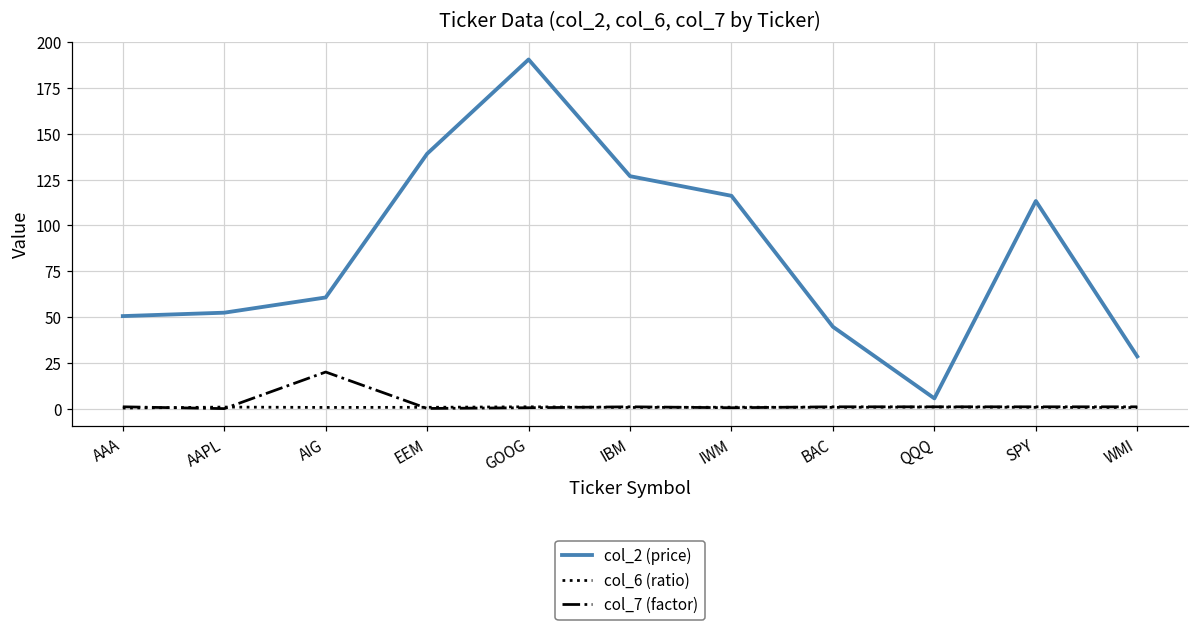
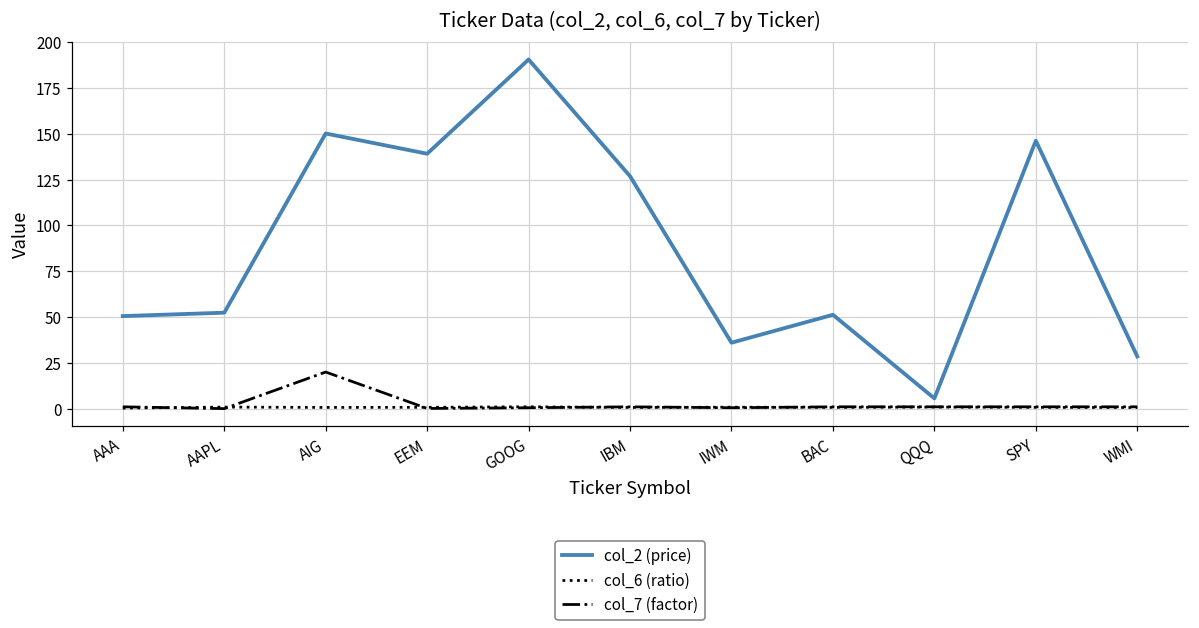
  {
    "col_2 (price)": {
      "AAA": 51,
      "AAPL": 52,
-     "AIG": 61,
+     "AIG": 150,
      "EEM": 139,
      "GOOG": 191,
      "IBM": 127,
-     "IWM": 116,
-     "BAC": 45,
+     "IWM": 36,
+     "BAC": 51,
      "QQQ": 6,
-     "SPY": 113,
+     "SPY": 146,
      "WMI": 29
    }
  }
